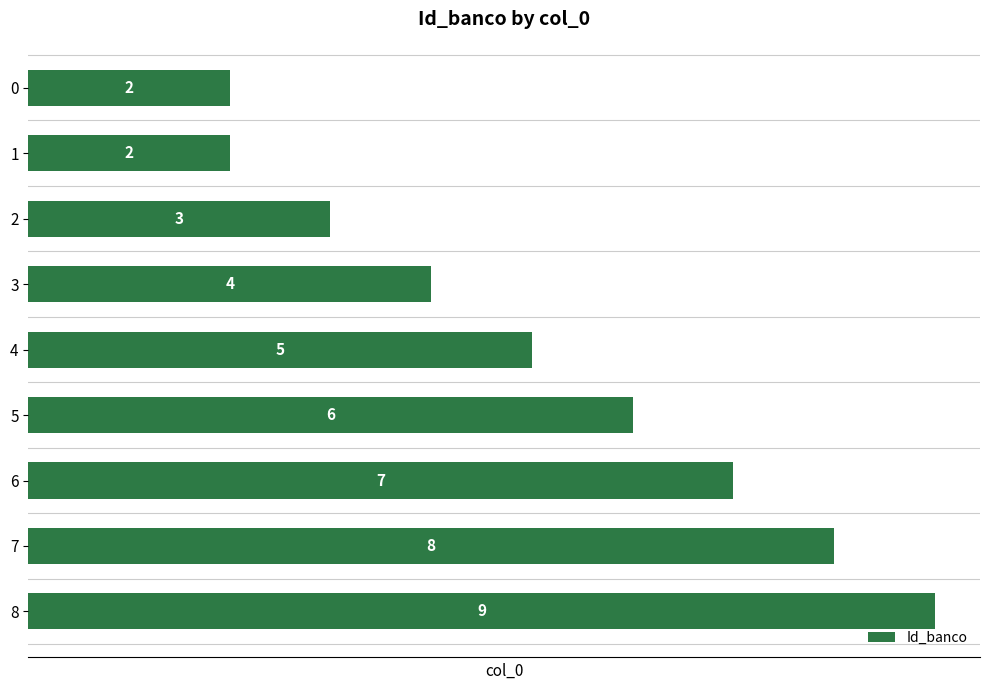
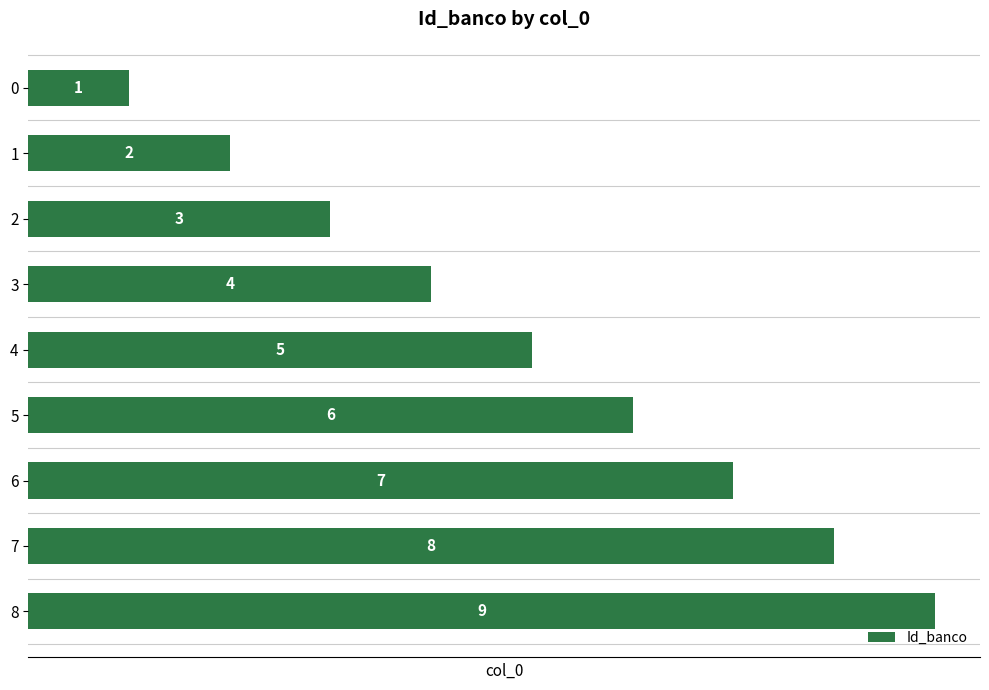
  {
-   "0": 2,
+   "0": 1,
    "1": 2,
    "2": 3,
    "3": 4,
    "4": 5,
    "5": 6,
    "6": 7,
    "7": 8,
    "8": 9
  }
